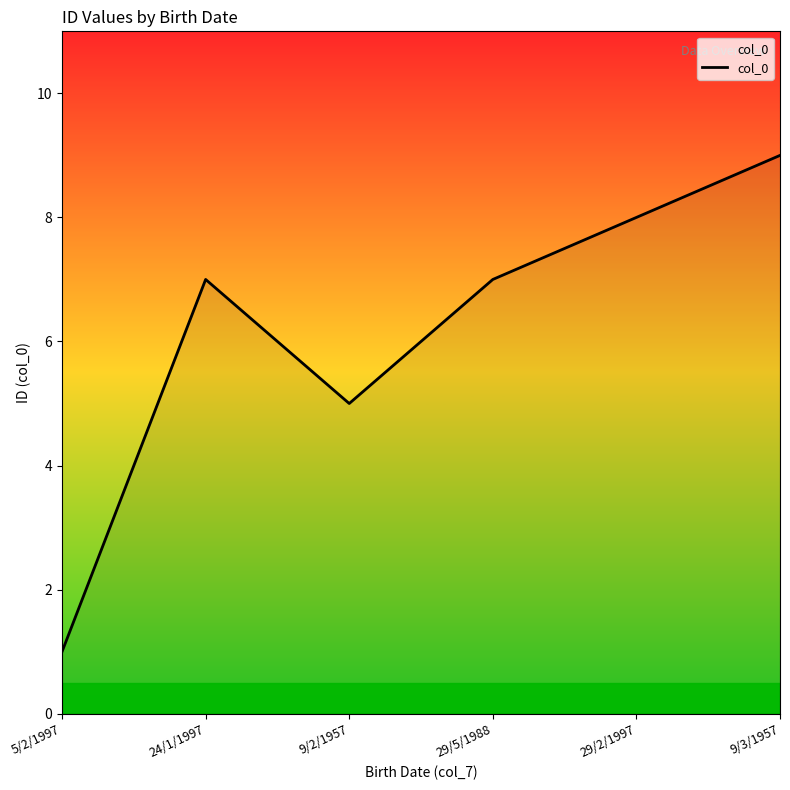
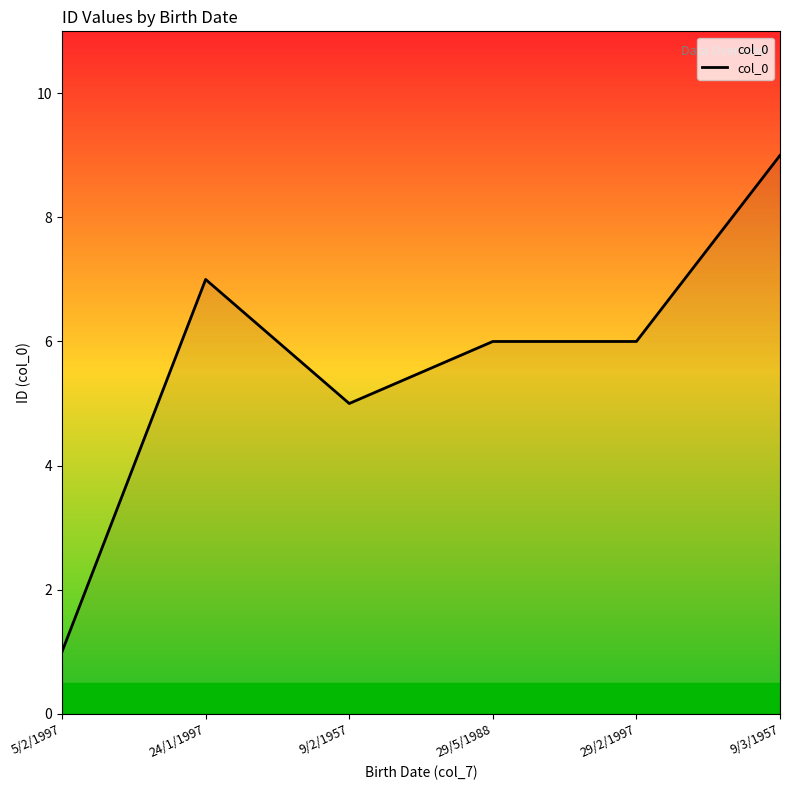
  {
    "5/2/1997": 1,
    "24/1/1997": 7,
    "9/2/1957": 5,
-   "29/5/1988": 7,
-   "29/2/1997": 8,
+   "29/5/1988": 6,
+   "29/2/1997": 6,
    "9/3/1957": 9
  }
